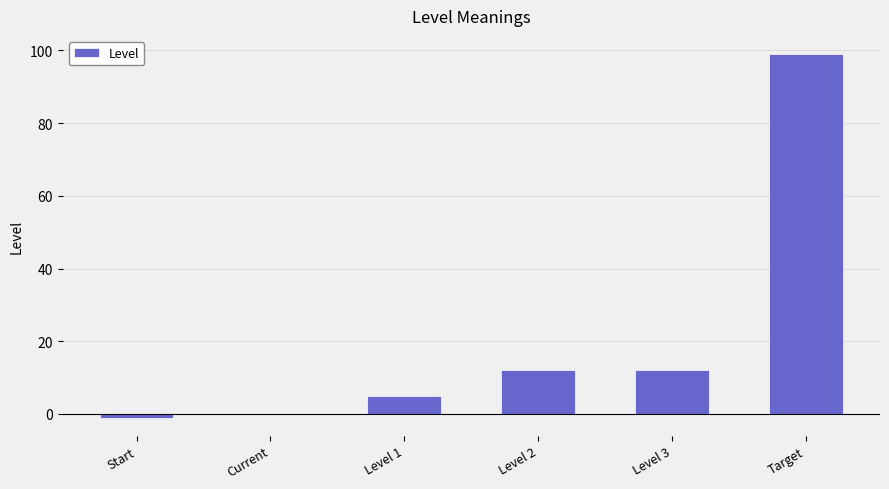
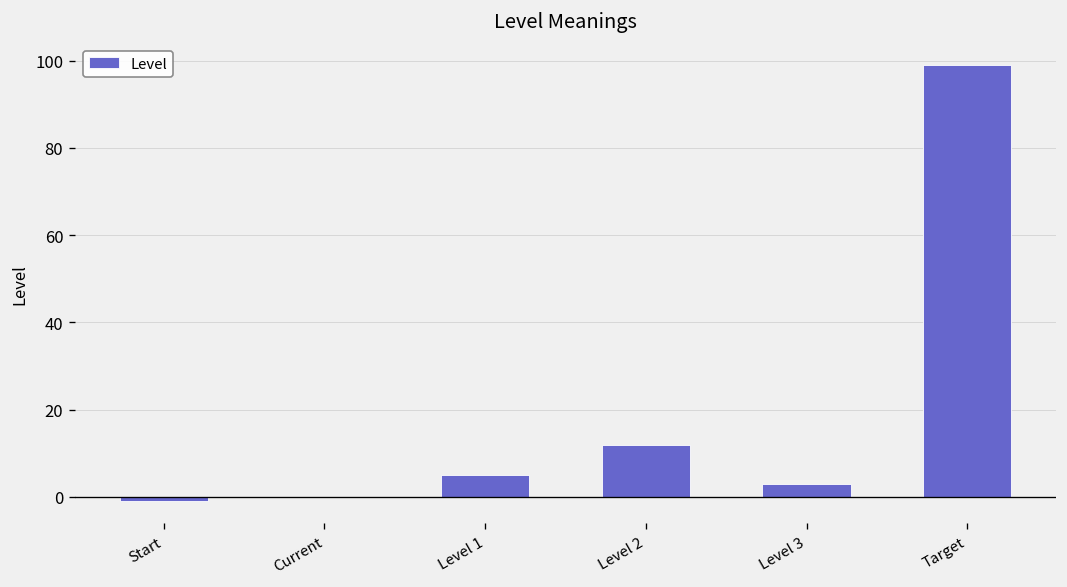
  {
    "Start": -1,
    "Current": 0,
    "Level 1": 5,
    "Level 2": 12,
-   "Level 3": 12,
+   "Level 3": 3,
    "Target": 99
  }
